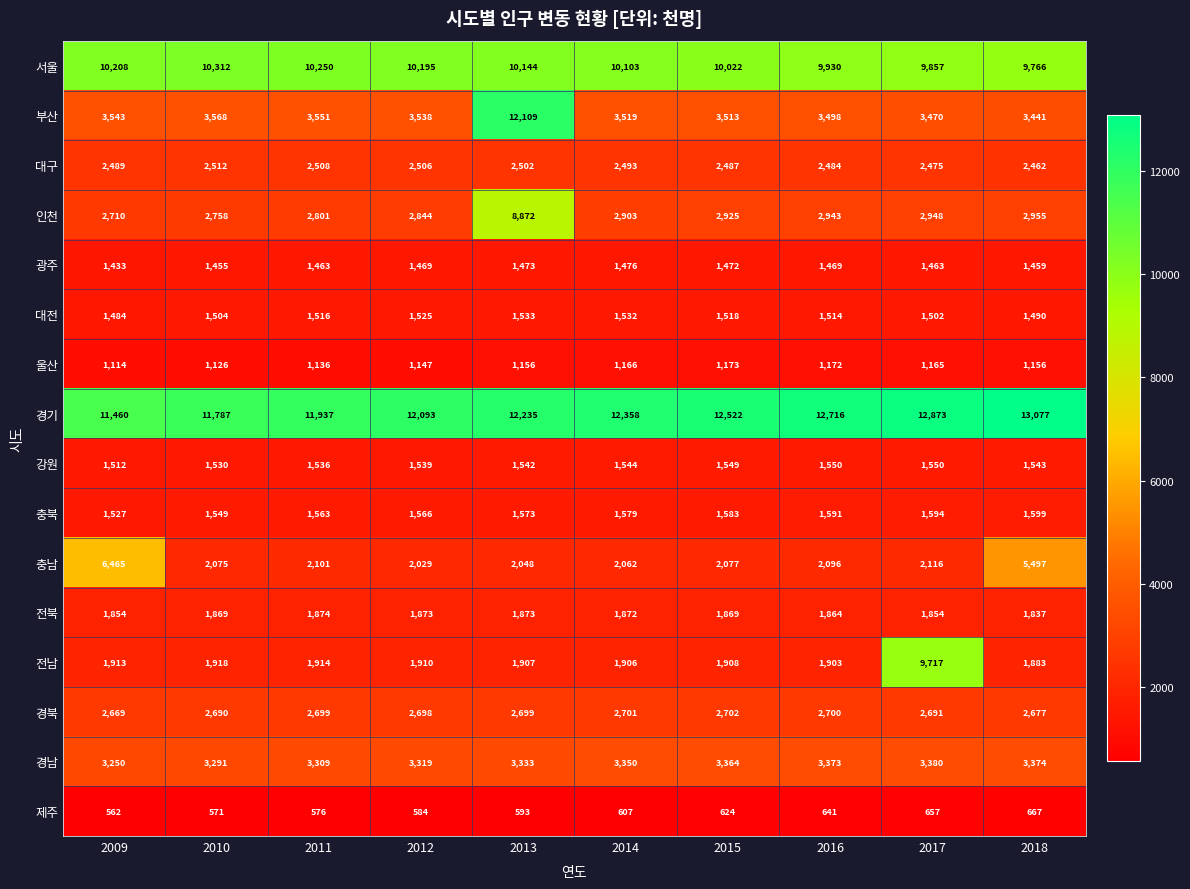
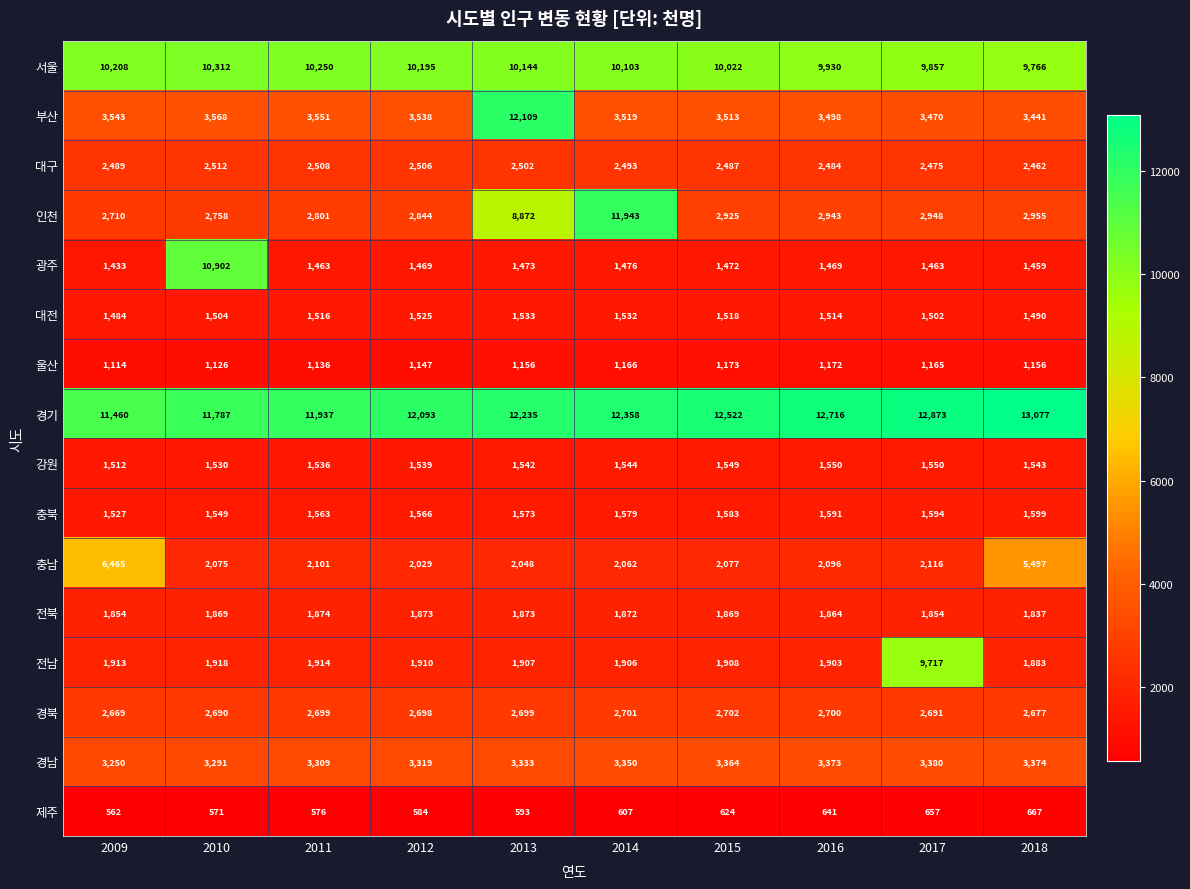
  {
    "서울": {
      "2009": "10,208",
      "2010": "10,312",
      "2011": "10,250",
      "2012": "10,195",
      "2013": "10,144",
      "2014": "10,103",
      "2015": "10,022",
      "2016": "9,930",
      "2017": "9,857",
      "2018": "9,766"
    },
    "부산": {
      "2009": "3,543",
      "2010": "3,568",
      "2011": "3,551",
      "2012": "3,538",
      "2013": "12,109",
      "2014": "3,519",
      "2015": "3,513",
      "2016": "3,498",
      "2017": "3,470",
      "2018": "3,441"
    },
    "대구": {
      "2009": "2,489",
      "2010": "2,512",
      "2011": "2,508",
      "2012": "2,506",
      "2013": "2,502",
      "2014": "2,493",
      "2015": "2,487",
      "2016": "2,484",
      "2017": "2,475",
      "2018": "2,462"
    },
    "인천": {
      "2009": "2,710",
      "2010": "2,758",
      "2011": "2,801",
      "2012": "2,844",
      "2013": "8,872",
-     "2014": "2,903",
+     "2014": "11,943",
      "2015": "2,925",
      "2016": "2,943",
      "2017": "2,948",
      "2018": "2,955"
    },
    "광주": {
      "2009": "1,433",
-     "2010": "1,455",
+     "2010": "10,902",
      "2011": "1,463",
      "2012": "1,469",
      "2013": "1,473",
      "2014": "1,476",
      "2015": "1,472",
      "2016": "1,469",
      "2017": "1,463",
      "2018": "1,459"
    },
    "대전": {
      "2009": "1,484",
      "2010": "1,504",
      "2011": "1,516",
      "2012": "1,525",
      "2013": "1,533",
      "2014": "1,532",
      "2015": "1,518",
      "2016": "1,514",
      "2017": "1,502",
      "2018": "1,490"
    },
    "울산": {
      "2009": "1,114",
      "2010": "1,126",
      "2011": "1,136",
      "2012": "1,147",
      "2013": "1,156",
      "2014": "1,166",
      "2015": "1,173",
      "2016": "1,172",
      "2017": "1,165",
      "2018": "1,156"
    },
    "경기": {
      "2009": "11,460",
      "2010": "11,787",
      "2011": "11,937",
      "2012": "12,093",
      "2013": "12,235",
      "2014": "12,358",
      "2015": "12,522",
      "2016": "12,716",
      "2017": "12,873",
      "2018": "13,077"
    },
    "강원": {
      "2009": "1,512",
      "2010": "1,530",
      "2011": "1,536",
      "2012": "1,539",
      "2013": "1,542",
      "2014": "1,544",
      "2015": "1,549",
      "2016": "1,550",
      "2017": "1,550",
      "2018": "1,543"
    },
    "충북": {
      "2009": "1,527",
      "2010": "1,549",
      "2011": "1,563",
      "2012": "1,566",
      "2013": "1,573",
      "2014": "1,579",
      "2015": "1,583",
      "2016": "1,591",
      "2017": "1,594",
      "2018": "1,599"
    },
    "충남": {
      "2009": "6,465",
      "2010": "2,075",
      "2011": "2,101",
      "2012": "2,029",
      "2013": "2,048",
      "2014": "2,062",
      "2015": "2,077",
      "2016": "2,096",
      "2017": "2,116",
      "2018": "5,497"
    },
    "전북": {
      "2009": "1,854",
      "2010": "1,869",
      "2011": "1,874",
      "2012": "1,873",
      "2013": "1,873",
      "2014": "1,872",
      "2015": "1,869",
      "2016": "1,864",
      "2017": "1,854",
      "2018": "1,837"
    },
    "전남": {
      "2009": "1,913",
      "2010": "1,918",
      "2011": "1,914",
      "2012": "1,910",
      "2013": "1,907",
      "2014": "1,906",
      "2015": "1,908",
      "2016": "1,903",
      "2017": "9,717",
      "2018": "1,883"
    },
    "경북": {
      "2009": "2,669",
      "2010": "2,690",
      "2011": "2,699",
      "2012": "2,698",
      "2013": "2,699",
      "2014": "2,701",
      "2015": "2,702",
      "2016": "2,700",
      "2017": "2,691",
      "2018": "2,677"
    },
    "경남": {
      "2009": "3,250",
      "2010": "3,291",
      "2011": "3,309",
      "2012": "3,319",
      "2013": "3,333",
      "2014": "3,350",
      "2015": "3,364",
      "2016": "3,373",
      "2017": "3,380",
      "2018": "3,374"
    },
    "제주": {
      "2009": "562",
      "2010": "571",
      "2011": "576",
      "2012": "584",
      "2013": "593",
      "2014": "607",
      "2015": "624",
      "2016": "641",
      "2017": "657",
      "2018": "667"
    }
  }
